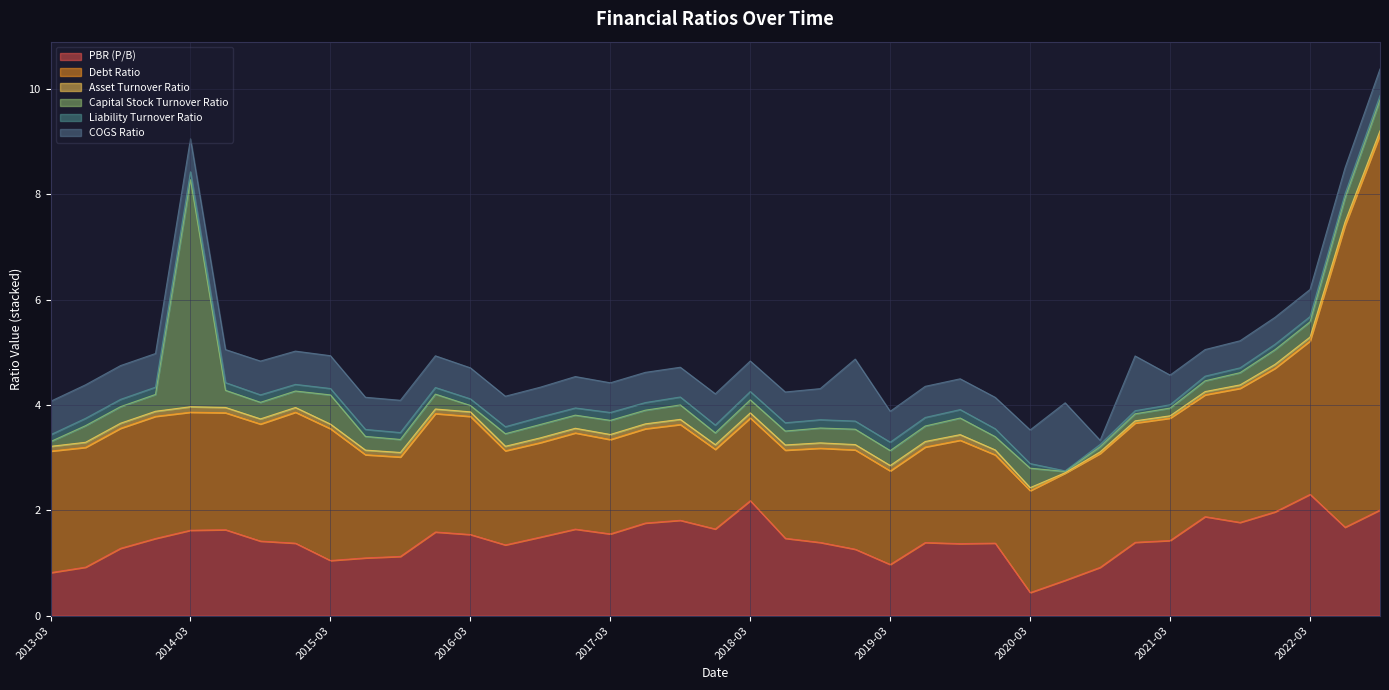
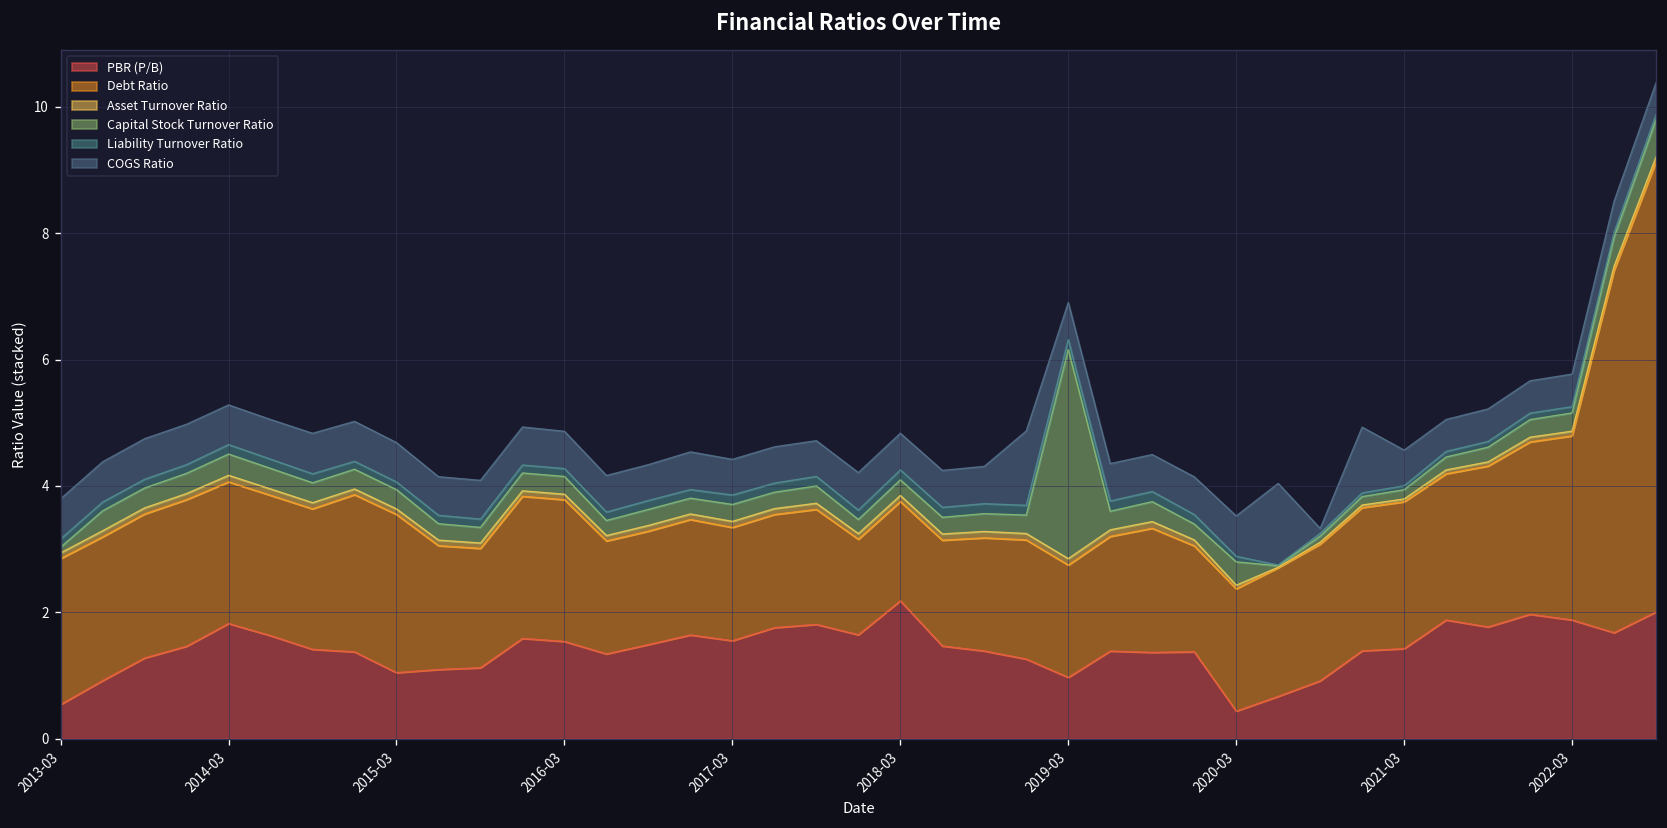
  {
    "PBR (P/B)": {
-     "2013-03": 0.8,
-     "2014-03": 1.6,
+     "2013-03": 0.5,
+     "2014-03": 1.8,
      "2015-03": 1.0,
      "2016-03": 1.5,
      "2017-03": 1.6,
      "2018-03": 2.2,
      "2019-03": 1.0,
      "2020-03": 0.4,
      "2021-03": 1.4,
-     "2022-03": 2.3
+     "2022-03": 1.9
    },
    "Capital Stock Turnover Ratio": {
      "2013-03": 0.1,
-     "2014-03": 4.3,
-     "2015-03": 0.6,
-     "2016-03": 0.1,
+     "2014-03": 0.3,
+     "2015-03": 0.3,
+     "2016-03": 0.3,
      "2017-03": 0.3,
      "2018-03": 0.2,
-     "2019-03": 0.3,
+     "2019-03": 3.3,
      "2020-03": 0.4,
      "2021-03": 0.1,
      "2022-03": 0.3
    }
  }
